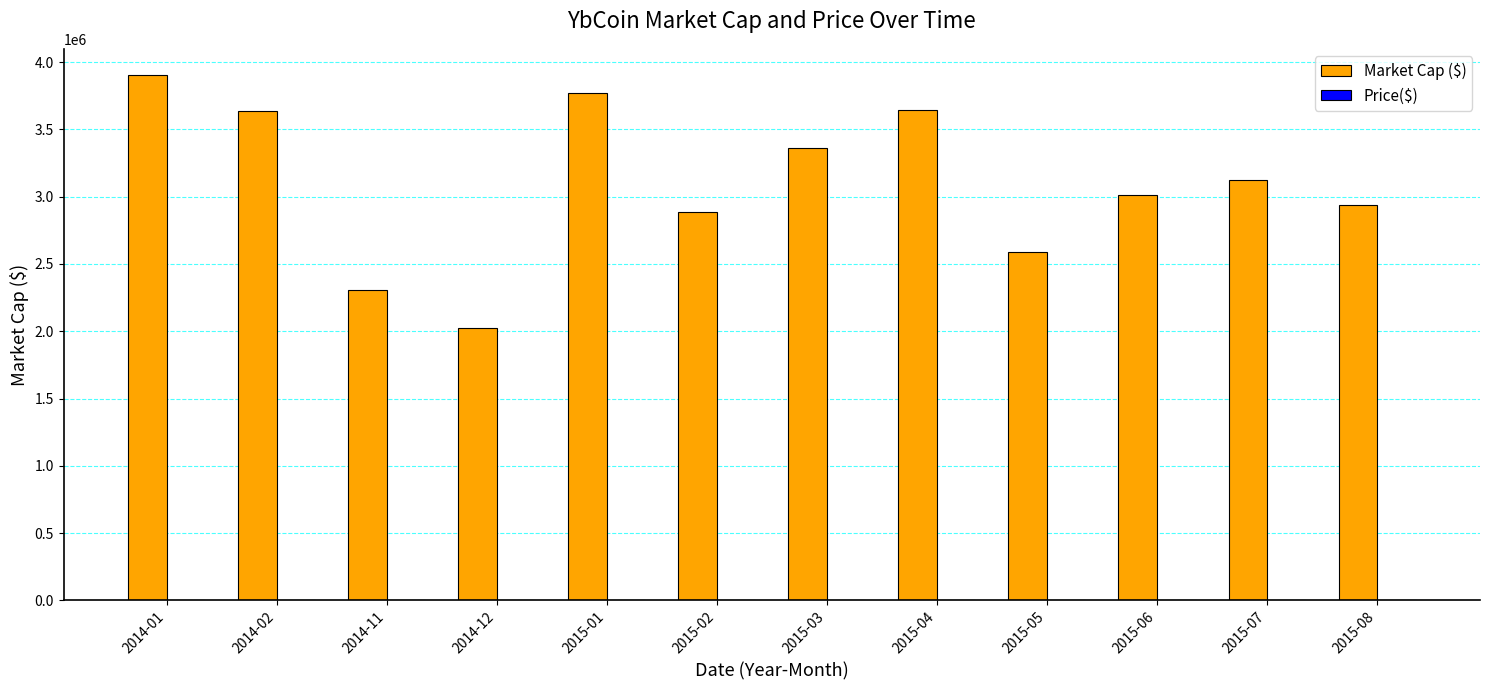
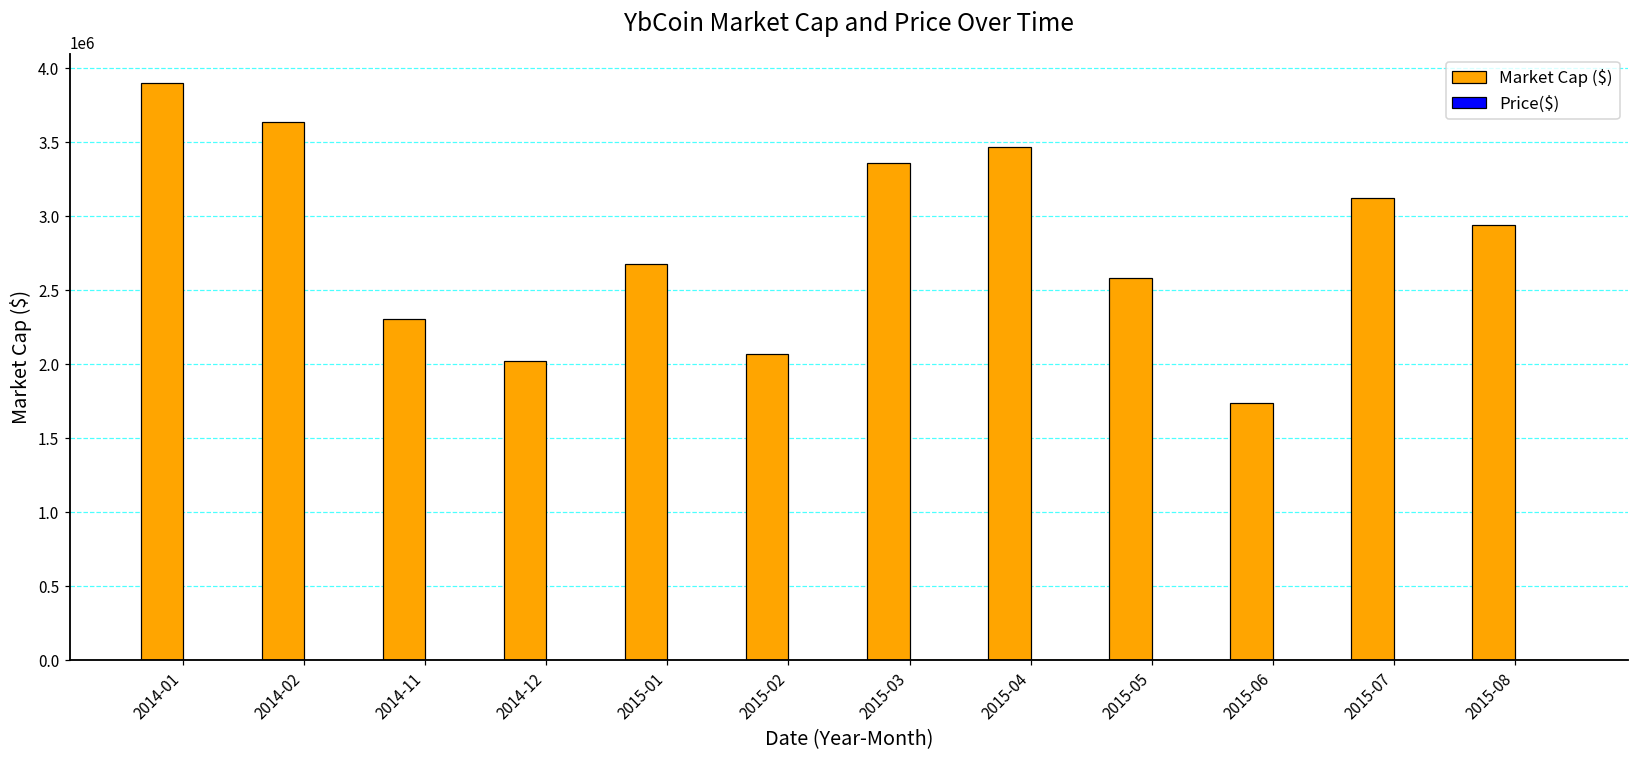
  {
    "Market Cap ($)": {
      "2014-01": 3900000,
      "2014-02": 3640000,
      "2014-11": 2310000,
      "2014-12": 2020000,
-     "2015-01": 3770000,
-     "2015-02": 2890000,
+     "2015-01": 2680000,
+     "2015-02": 2070000,
      "2015-03": 3360000,
-     "2015-04": 3640000,
+     "2015-04": 3470000,
      "2015-05": 2590000,
-     "2015-06": 3010000,
+     "2015-06": 1740000,
      "2015-07": 3120000,
      "2015-08": 2940000
    }
  }
